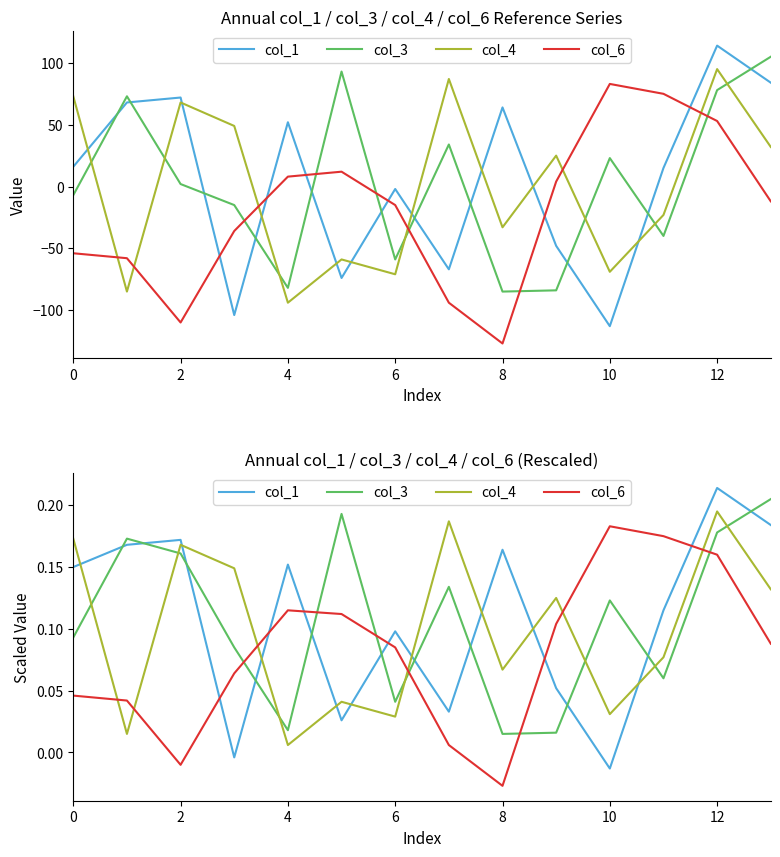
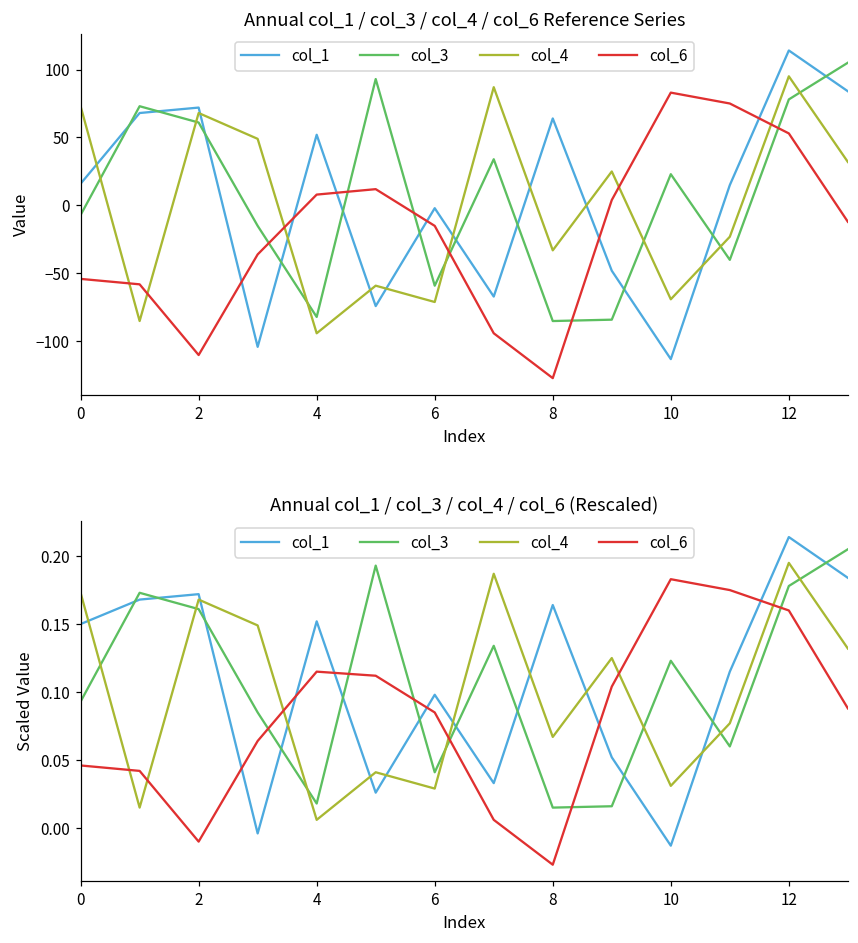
  {
    "Annual col_1 / col_3 / col_4 / col_6 Reference Series": {
      "col_1": {
        "0": 16,
        "2": 72,
        "4": 52,
        "6": -2,
        "8": 64,
        "10": -113,
        "12": 114
      },
      "col_3": {
        "0": -7,
-       "2": 2,
+       "2": 61,
        "4": -82,
        "6": -59,
        "8": -85,
        "10": 23,
        "12": 78
      },
      "col_4": {
        "0": 73,
        "2": 68,
        "4": -94,
        "6": -71,
        "8": -33,
        "10": -69,
        "12": 95
      },
      "col_6": {
        "0": -54,
        "2": -110,
        "4": 8,
        "6": -15,
        "8": -127,
        "10": 83,
        "12": 53
      }
    },
    "Annual col_1 / col_3 / col_4 / col_6 (Rescaled)": {
      "col_1": {
        "0": 0.150,
        "2": 0.172,
        "4": 0.152,
        "6": 0.098,
        "8": 0.164,
        "10": -0.013,
        "12": 0.214
      },
      "col_3": {
        "0": 0.093,
        "2": 0.161,
        "4": 0.018,
        "6": 0.041,
        "8": 0.015,
        "10": 0.123,
        "12": 0.178
      },
      "col_4": {
        "0": 0.173,
        "2": 0.168,
        "4": 0.006,
        "6": 0.029,
        "8": 0.067,
        "10": 0.031,
        "12": 0.195
      },
      "col_6": {
        "0": 0.046,
        "2": -0.010,
        "4": 0.115,
        "6": 0.085,
        "8": -0.027,
        "10": 0.183,
        "12": 0.160
      }
    }
  }
